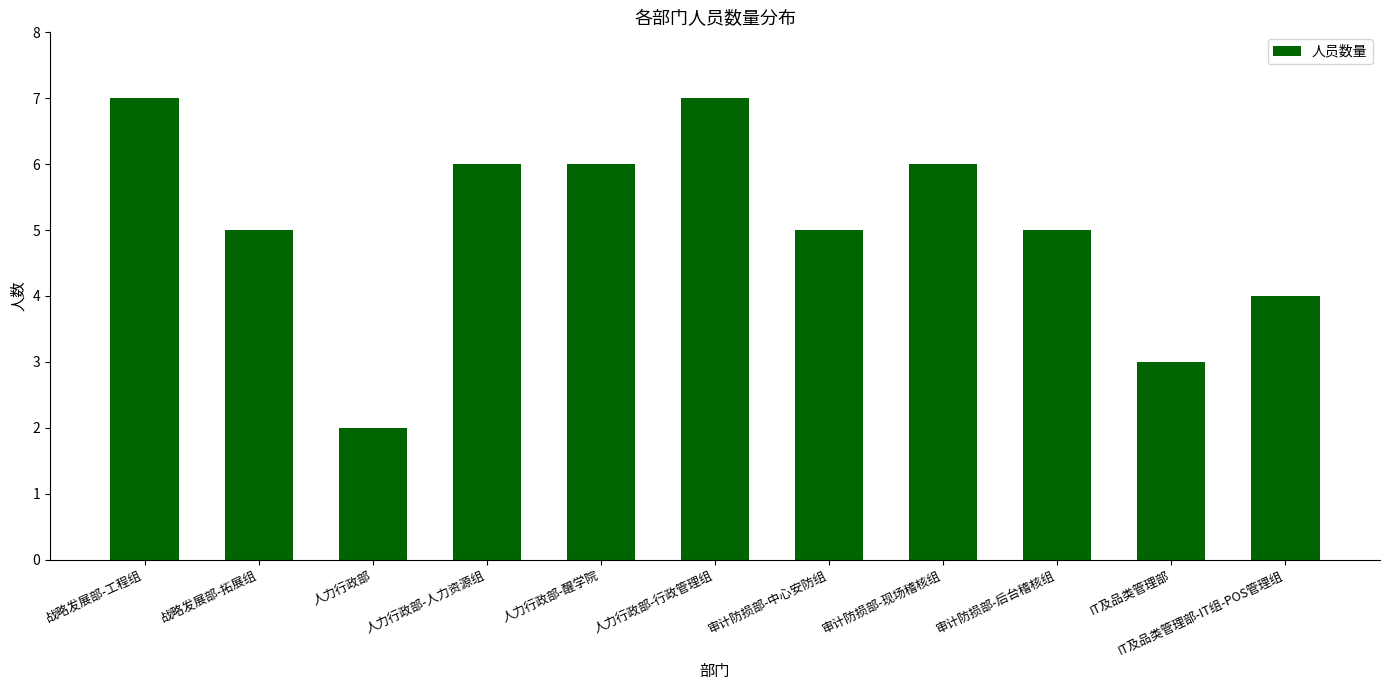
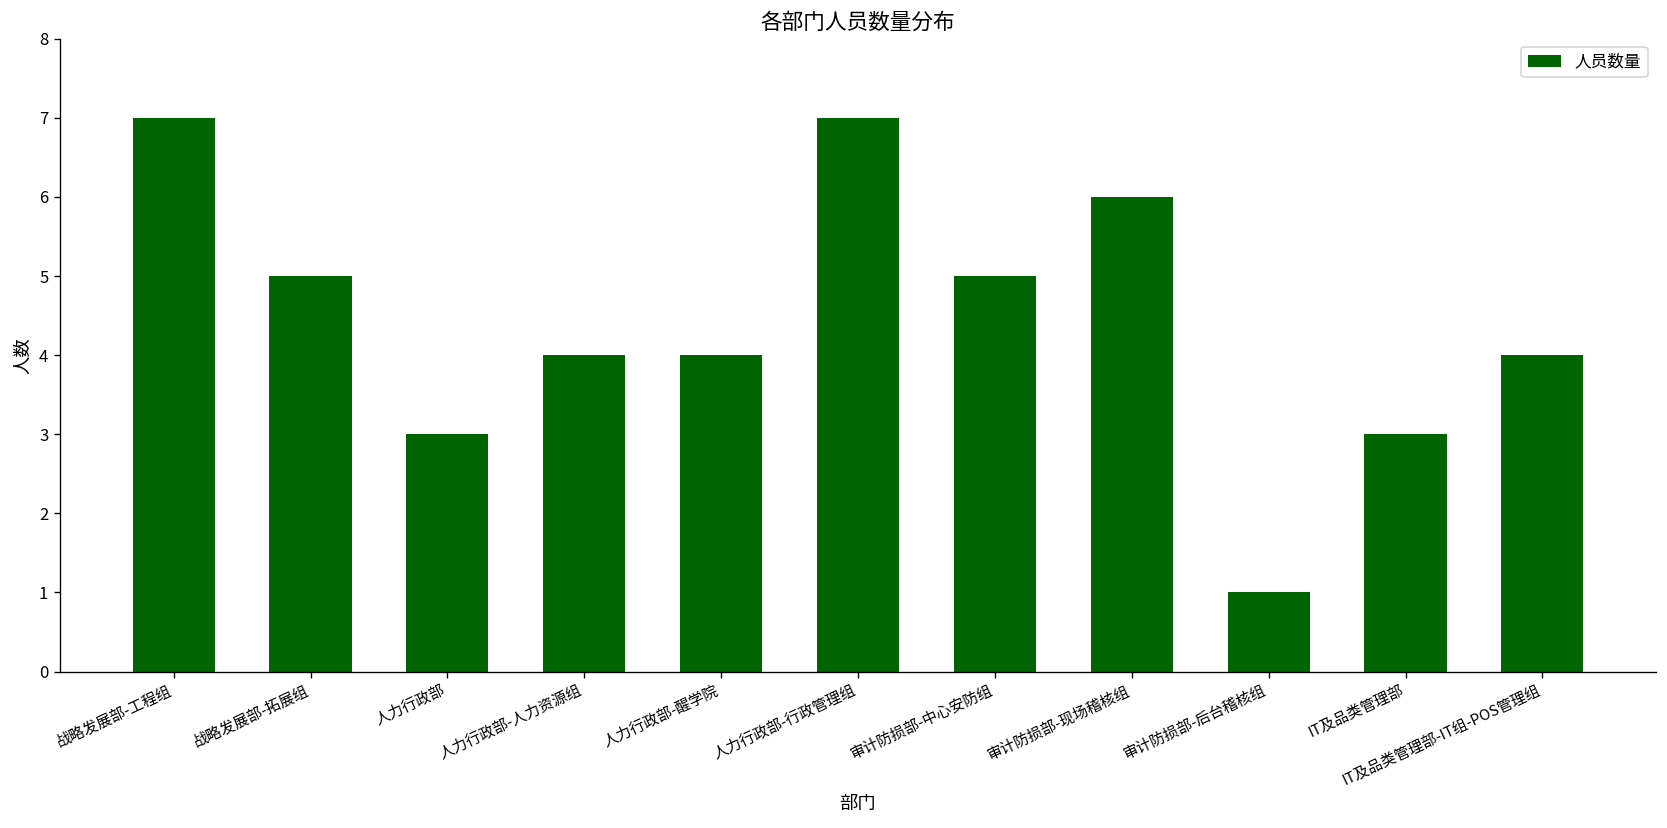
  {
    "战略发展部-工程组": 7,
    "战略发展部-拓展组": 5,
-   "人力行政部": 2,
-   "人力行政部-人力资源组": 6,
-   "人力行政部-醒学院": 6,
+   "人力行政部": 3,
+   "人力行政部-人力资源组": 4,
+   "人力行政部-醒学院": 4,
    "人力行政部-行政管理组": 7,
    "审计防损部-中心安防组": 5,
    "审计防损部-现场稽核组": 6,
-   "审计防损部-后台稽核组": 5,
+   "审计防损部-后台稽核组": 1,
    "IT及品类管理部": 3,
    "IT及品类管理部-IT组-POS管理组": 4
  }
